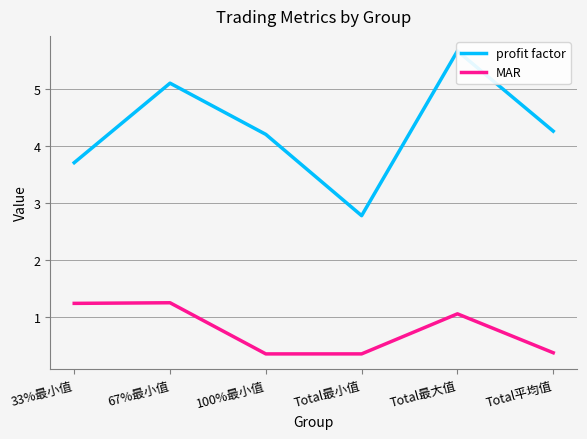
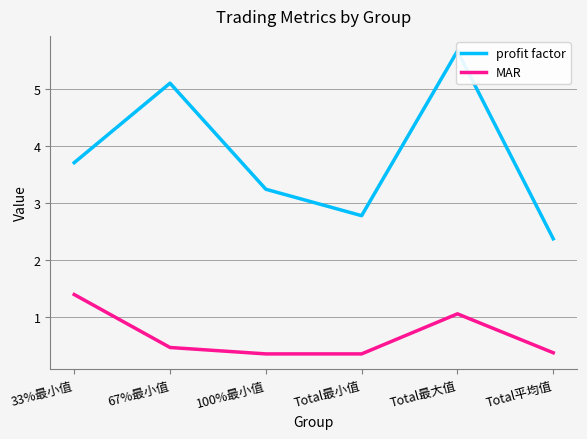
  {
    "profit factor": {
      "33%最小值": 3.7,
      "67%最小值": 5.1,
-     "100%最小值": 4.2,
+     "100%最小值": 3.2,
      "Total最小值": 2.8,
-     "Total平均值": 4.3
+     "Total平均值": 2.4
    },
    "MAR": {
-     "33%最小值": 1.2,
-     "67%最小值": 1.2,
+     "33%最小值": 1.4,
+     "67%最小值": 0.5,
      "100%最小值": 0.3,
      "Total最小值": 0.3,
      "Total最大值": 1.0,
      "Total平均值": 0.4
    }
  }
